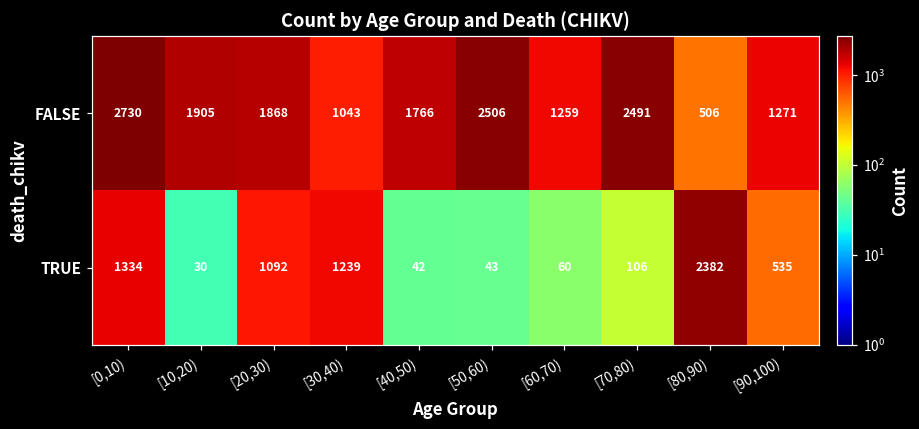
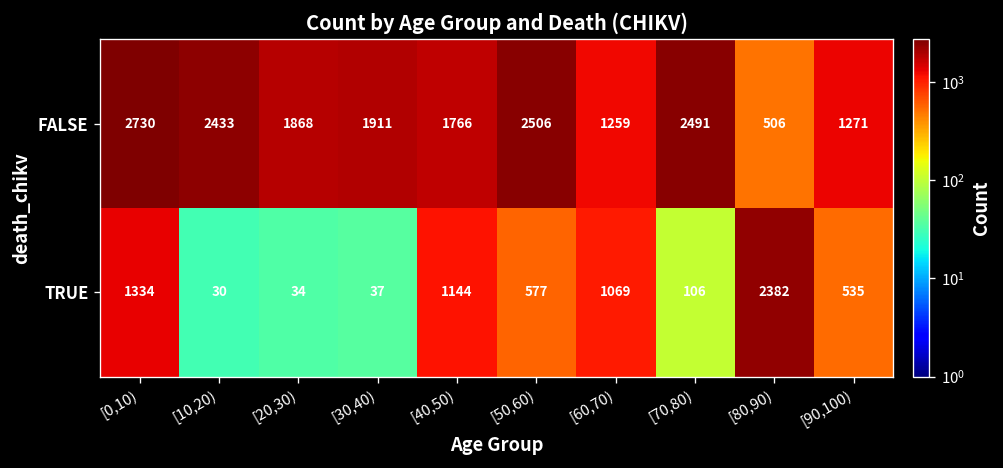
  {
    "FALSE": {
      "[0,10)": 2730,
-     "[10,20)": 1905,
+     "[10,20)": 2433,
      "[20,30)": 1868,
-     "[30,40)": 1043,
+     "[30,40)": 1911,
      "[40,50)": 1766,
      "[50,60)": 2506,
      "[60,70)": 1259,
      "[70,80)": 2491,
      "[80,90)": 506,
      "[90,100)": 1271
    },
    "TRUE": {
      "[0,10)": 1334,
      "[10,20)": 30,
-     "[20,30)": 1092,
-     "[30,40)": 1239,
-     "[40,50)": 42,
-     "[50,60)": 43,
-     "[60,70)": 60,
+     "[20,30)": 34,
+     "[30,40)": 37,
+     "[40,50)": 1144,
+     "[50,60)": 577,
+     "[60,70)": 1069,
      "[70,80)": 106,
      "[80,90)": 2382,
      "[90,100)": 535
    }
  }
